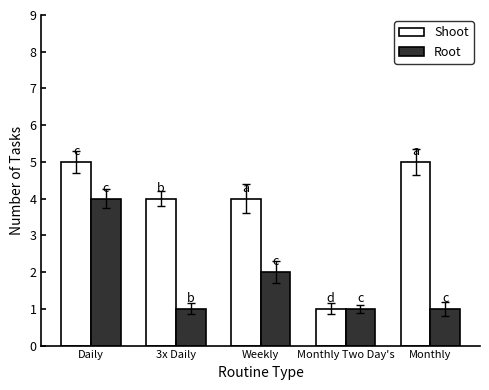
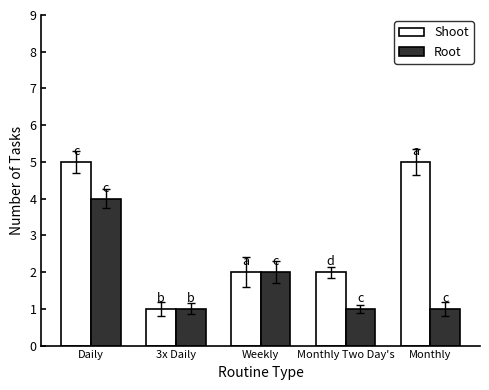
  {
    "Shoot": {
      "Daily": 5,
-     "3x Daily": 4,
-     "Weekly": 4,
-     "Monthly Two Day's": 1,
+     "3x Daily": 1,
+     "Weekly": 2,
+     "Monthly Two Day's": 2,
      "Monthly": 5
    },
    "Root": {
      "Daily": 4,
      "3x Daily": 1,
      "Weekly": 2,
      "Monthly Two Day's": 1,
      "Monthly": 1
    }
  }
